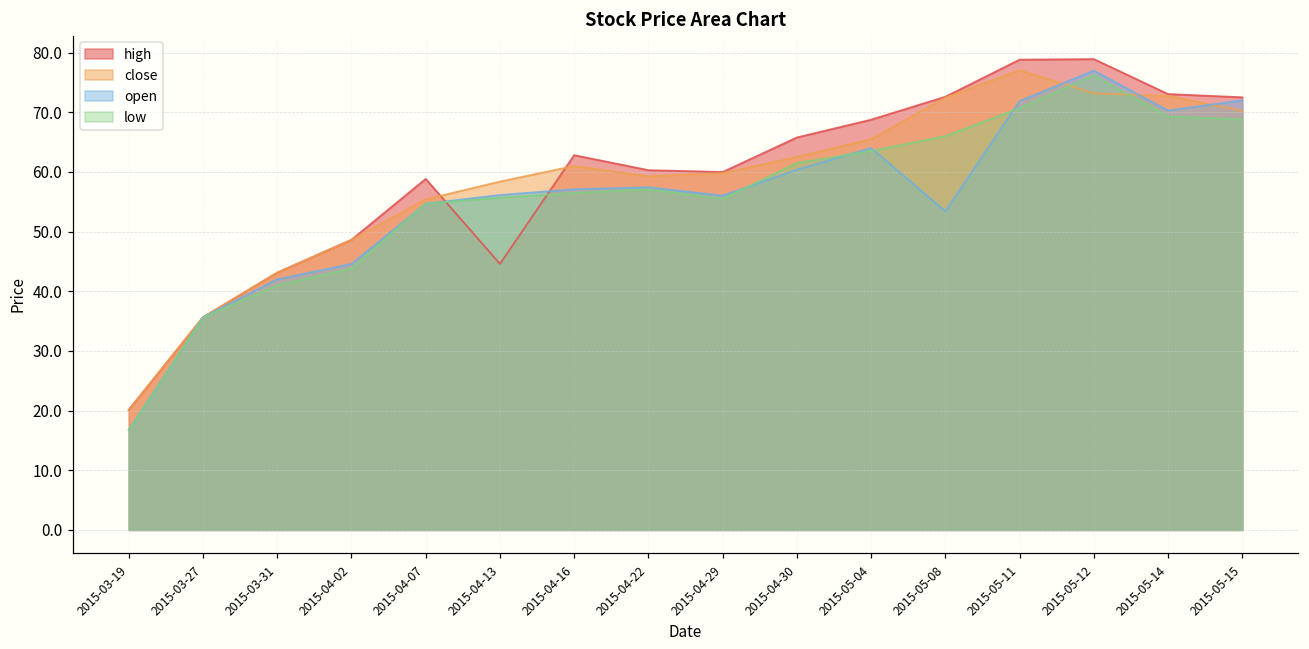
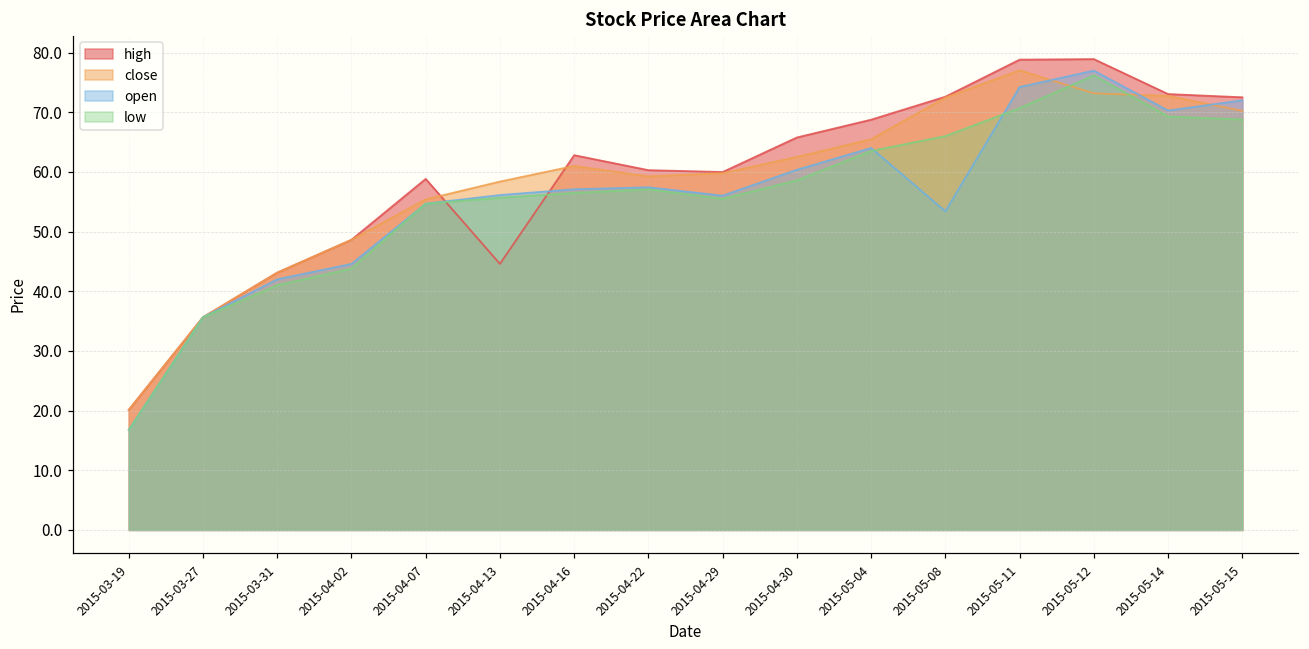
  {
    "high": {
      "2015-04-07": 59,
      "2015-04-13": 45,
      "2015-04-16": 63,
      "2015-04-22": 60,
      "2015-04-30": 66,
      "2015-05-04": 69,
      "2015-05-11": 79,
      "2015-05-12": 79,
      "2015-05-15": 73
    },
    "close": {
      "2015-04-07": 55,
      "2015-04-13": 58,
      "2015-04-16": 61,
      "2015-04-22": 59,
      "2015-04-30": 63,
      "2015-05-04": 65,
      "2015-05-11": 77,
      "2015-05-12": 73,
      "2015-05-15": 70
    },
    "open": {
      "2015-03-31": 42,
      "2015-04-02": 45,
      "2015-04-16": 57,
      "2015-04-29": 56,
      "2015-04-30": 60,
      "2015-05-04": 64,
      "2015-05-08": 53,
-     "2015-05-11": 72,
+     "2015-05-11": 74,
      "2015-05-12": 77,
      "2015-05-14": 70,
      "2015-05-15": 72
    },
    "low": {
      "2015-03-31": 41,
      "2015-04-02": 44,
      "2015-04-16": 56,
      "2015-04-29": 56,
-     "2015-04-30": 61,
+     "2015-04-30": 59,
      "2015-05-04": 64,
      "2015-05-08": 66,
      "2015-05-11": 71,
      "2015-05-12": 76,
      "2015-05-14": 69,
      "2015-05-15": 69
    }
  }
